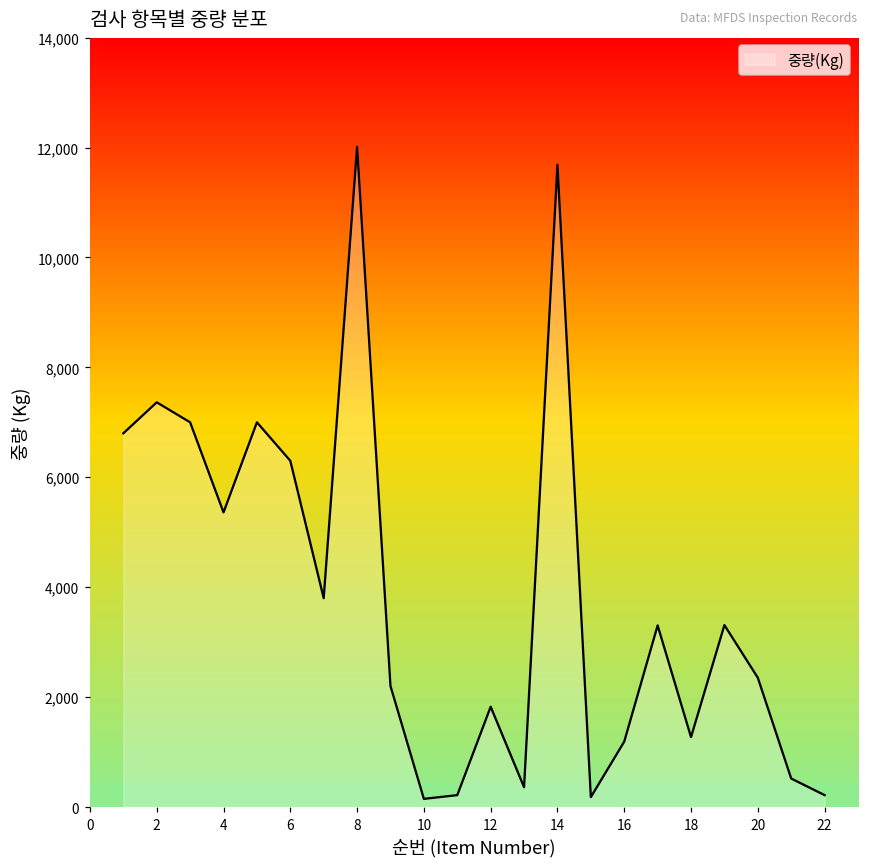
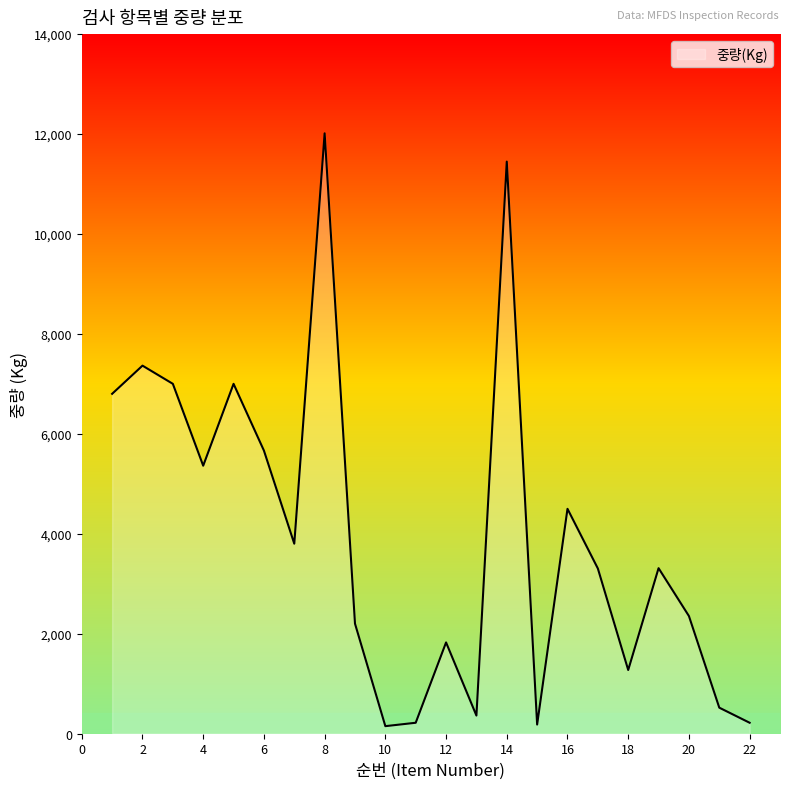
  {
    "2": "7,400",
    "4": "5,400",
-   "6": "6,300",
+   "6": "5,700",
    "8": "12,000",
    "12": "1,800",
-   "14": "11,700",
-   "16": "1,200",
+   "14": "11,400",
+   "16": "4,500",
    "18": "1,300",
    "20": "2,400"
  }
